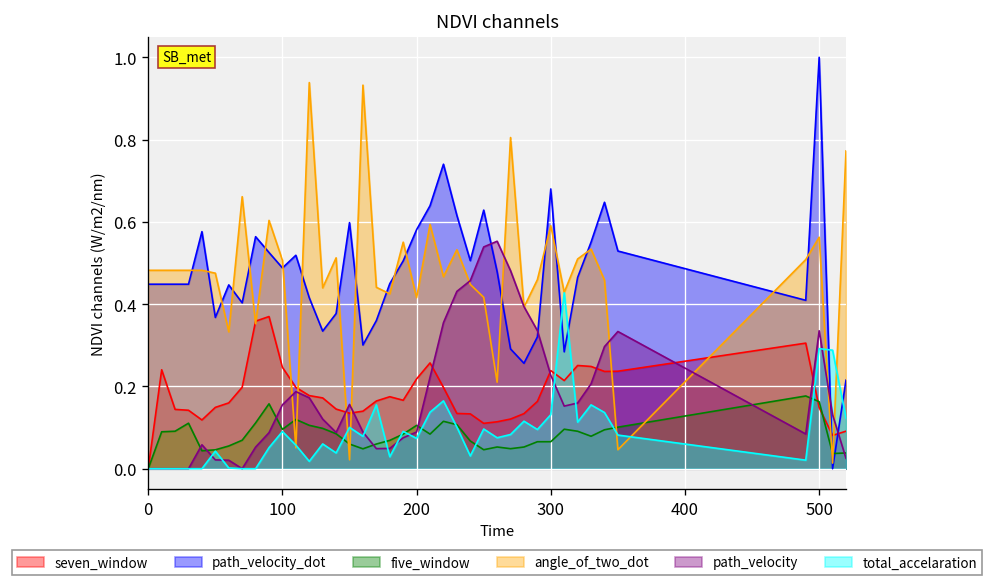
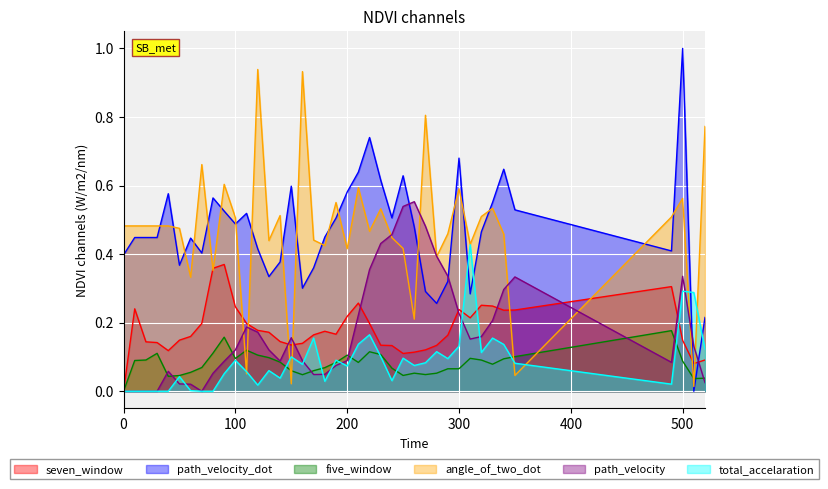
  {
    "seven_window": {
      "100": 0.25,
      "200": 0.22,
      "300": 0.24,
      "500": 0.15
    },
    "path_velocity_dot": {
-     "0": 0.45,
+     "0": 0.40,
      "100": 0.49,
      "200": 0.58,
      "300": 0.68,
      "500": 1.00
    },
    "five_window": {
      "200": 0.11,
      "300": 0.07,
-     "500": 0.16
+     "500": 0.09
    },
    "angle_of_two_dot": {
      "0": 0.48,
      "100": 0.51,
      "200": 0.42,
      "300": 0.59,
      "500": 0.56
    },
    "path_velocity": {
-     "100": 0.16,
+     "100": 0.12,
      "200": 0.09,
      "300": 0.23,
      "500": 0.34
    },
    "total_accelaration": {
      "200": 0.07,
      "300": 0.13,
      "500": 0.29
    }
  }
